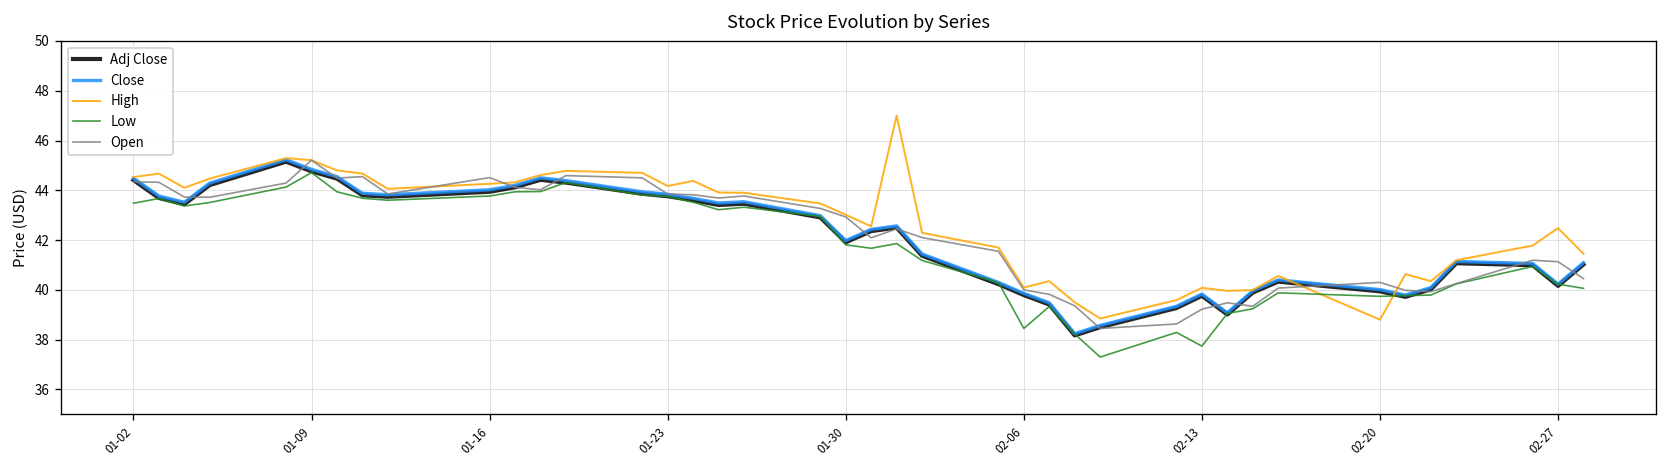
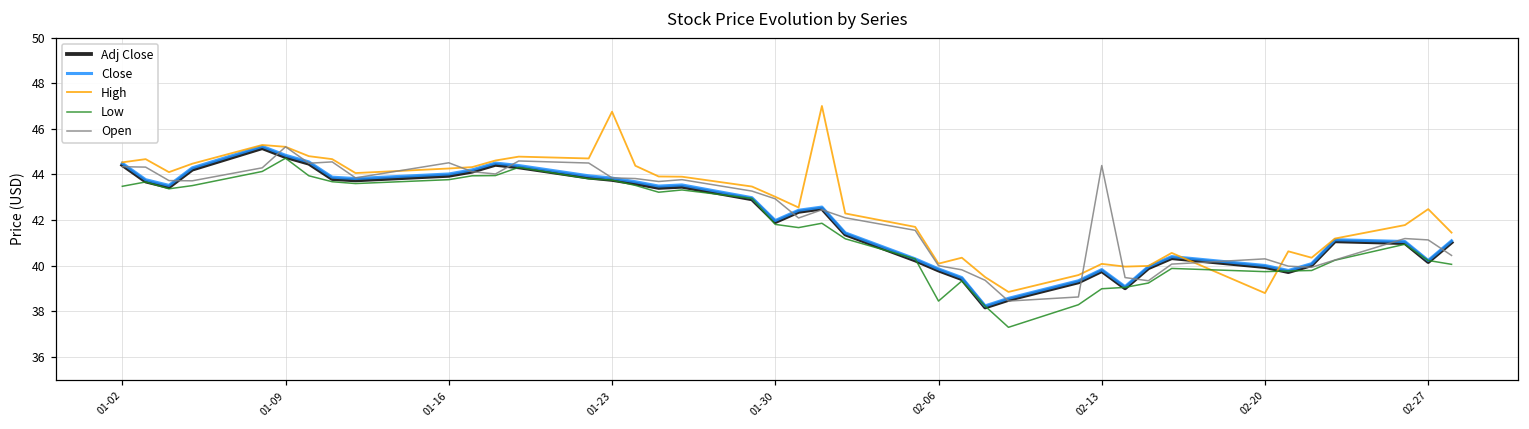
  {
    "High": {
      "01-16": 44.3,
-     "01-23": 44.2,
+     "01-23": 46.8,
      "02-13": 40.1,
      "02-20": 38.8,
      "02-27": 42.5
    },
    "Low": {
      "01-02": 43.5,
      "01-16": 43.8,
      "02-06": 38.5,
-     "02-13": 37.7,
+     "02-13": 39.0,
      "02-20": 39.7
    },
    "Open": {
      "01-16": 44.5,
-     "02-13": 39.2,
+     "02-13": 44.4,
      "02-20": 40.3,
      "02-27": 41.1
    }
  }
